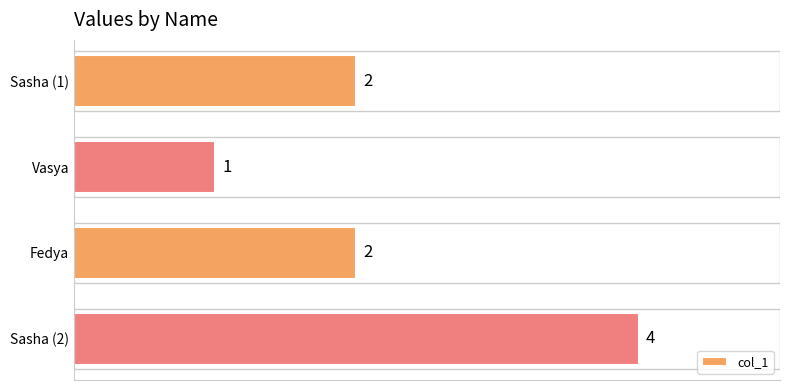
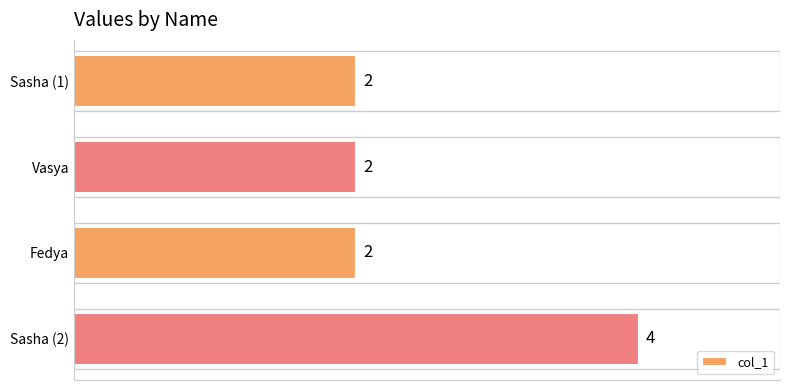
  {
    "Sasha (1)": 2,
-   "Vasya": 1,
+   "Vasya": 2,
    "Fedya": 2,
    "Sasha (2)": 4
  }
